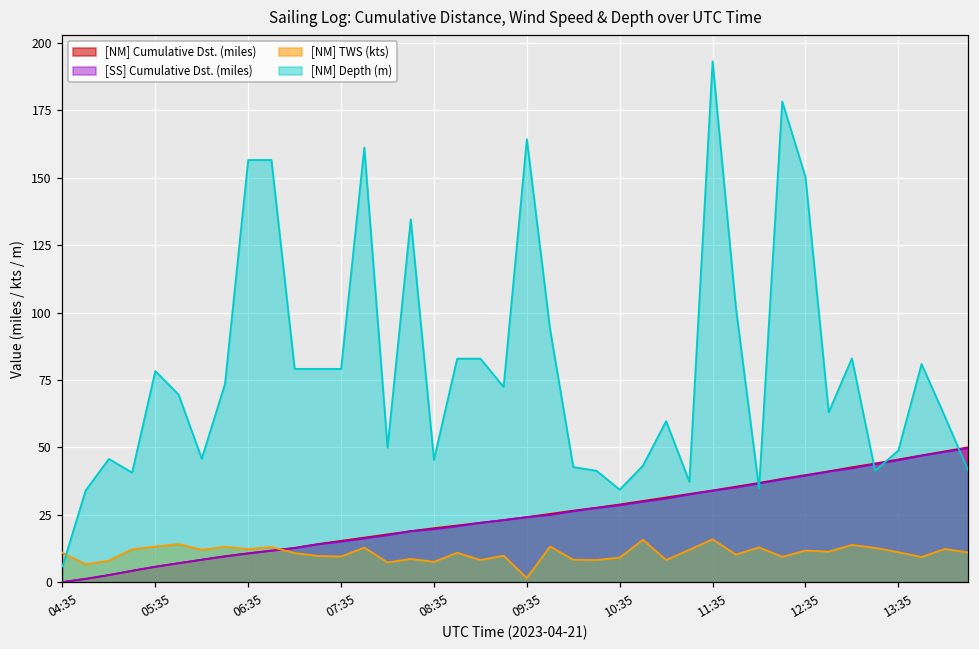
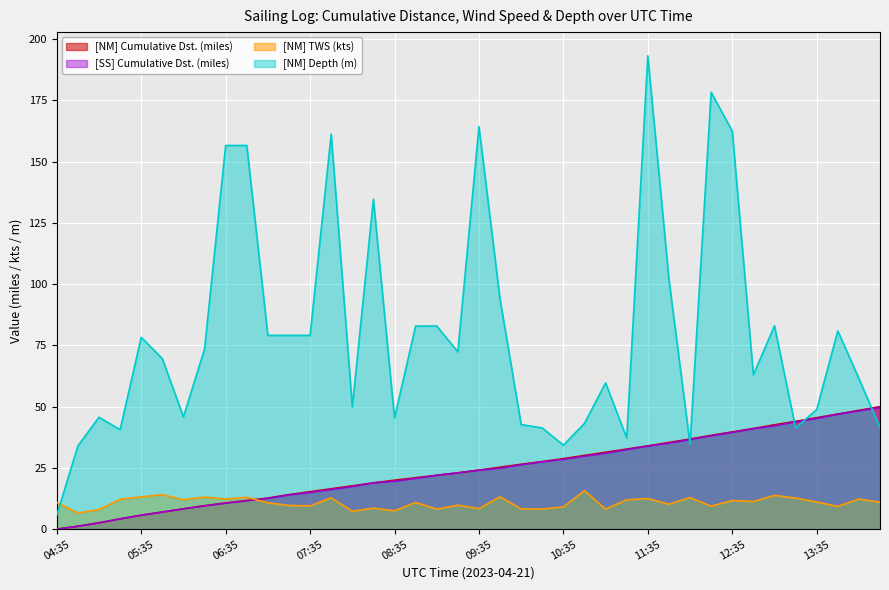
  {
    "[NM] TWS (kts)": {
      "04:35": 11,
      "05:35": 13,
      "06:35": 12,
      "07:35": 10,
      "08:35": 8,
-     "09:35": 2,
+     "09:35": 8,
      "10:35": 9,
-     "11:35": 16,
+     "11:35": 13,
      "12:35": 12,
      "13:35": 11
    },
    "[NM] Depth (m)": {
      "04:35": 6,
      "05:35": 78,
      "06:35": 157,
      "07:35": 79,
      "08:35": 45,
      "09:35": 164,
      "10:35": 34,
      "11:35": 193,
-     "12:35": 150,
+     "12:35": 163,
      "13:35": 49
    }
  }
